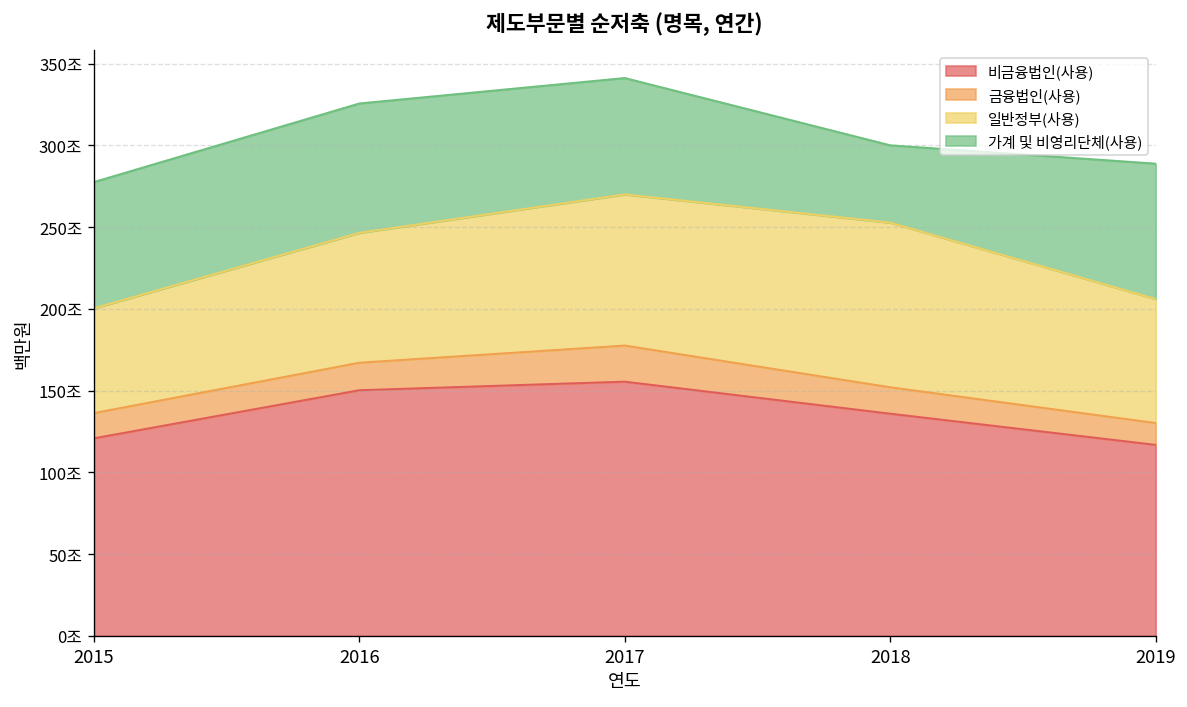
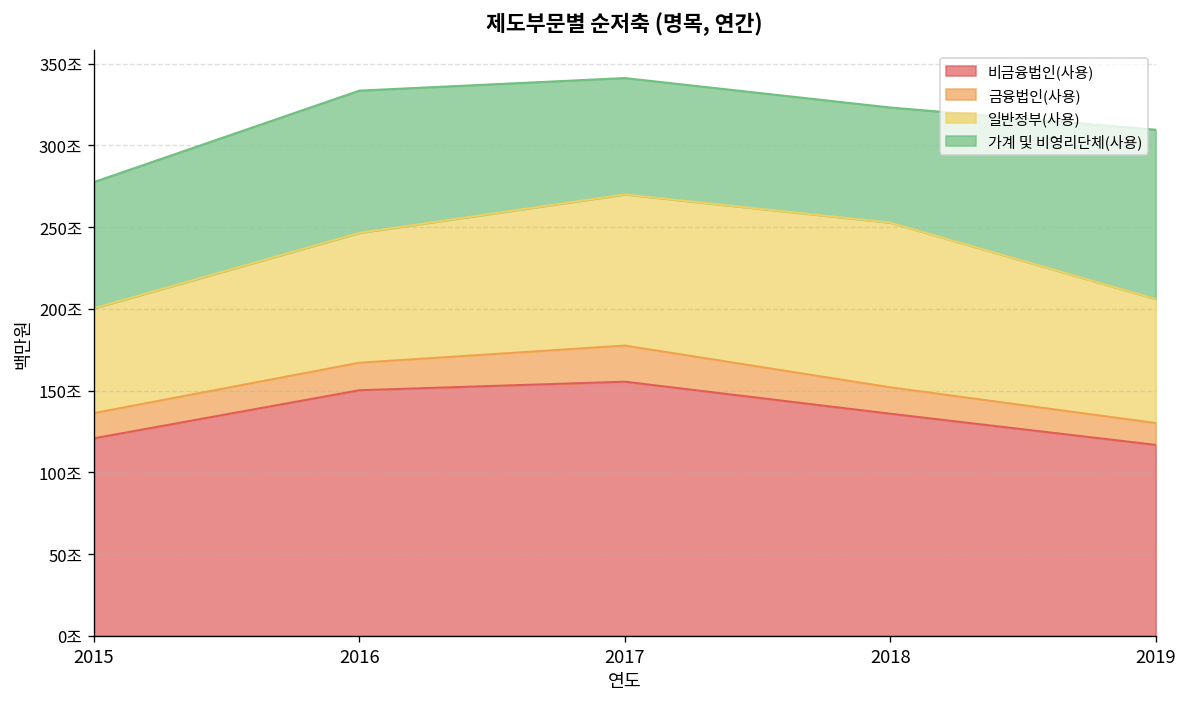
  {
    "비금융법인(사용)": {
      "2015": "121조",
      "2016": "150조",
      "2017": "155조",
      "2018": "136조",
      "2019": "117조"
    },
    "가계 및 비영리단체(사용)": {
      "2015": "77조",
-     "2016": "79조",
+     "2016": "87조",
      "2017": "71조",
-     "2018": "47조",
-     "2019": "83조"
+     "2018": "70조",
+     "2019": "104조"
    }
  }
